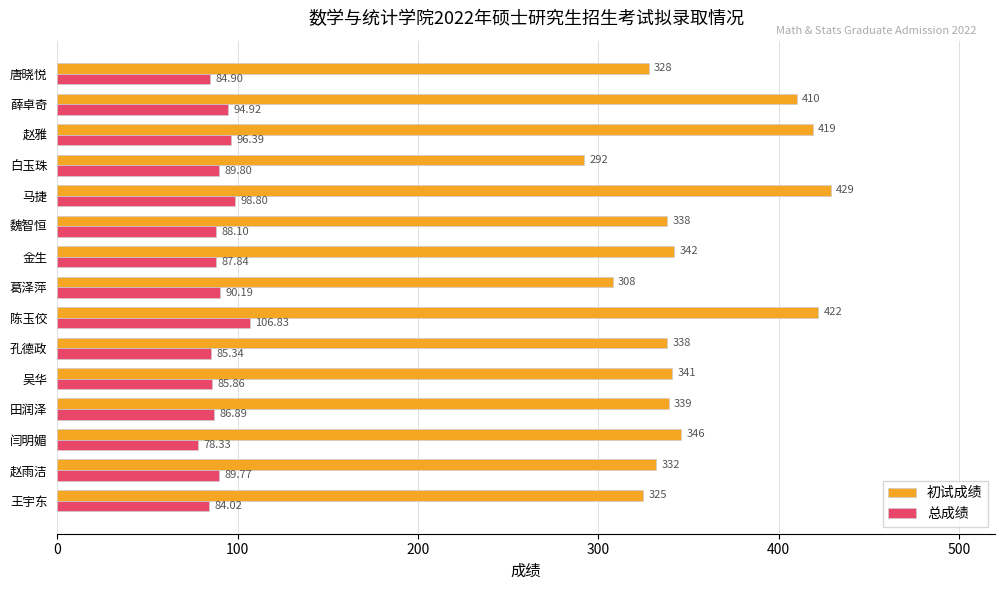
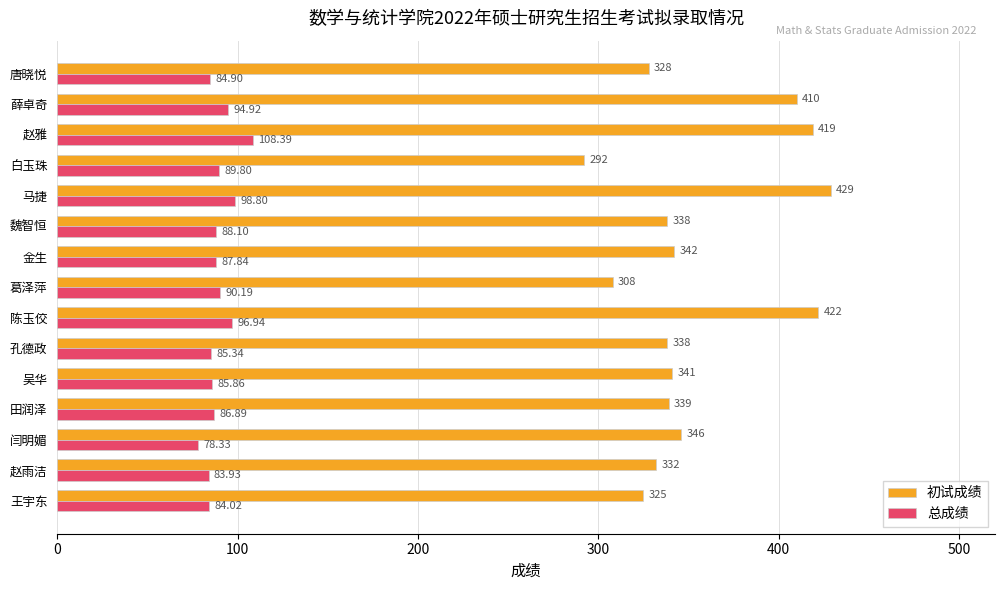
  {
    "初试成绩": {
      "唐晓悦": 328,
      "薛卓奇": 410,
      "赵雅": 419,
      "白玉珠": 292,
      "马捷": 429,
      "魏智恒": 338,
      "金生": 342,
      "葛泽萍": 308,
      "陈玉佼": 422,
      "孔德政": 338,
      "吴华": 341,
      "田润泽": 339,
      "闫明媚": 346,
      "赵雨洁": 332,
      "王宇东": 325
    },
    "总成绩": {
      "唐晓悦": 84.90,
      "薛卓奇": 94.92,
-     "赵雅": 96.39,
+     "赵雅": 108.39,
      "白玉珠": 89.80,
      "马捷": 98.80,
      "魏智恒": 88.10,
      "金生": 87.84,
      "葛泽萍": 90.19,
-     "陈玉佼": 106.83,
+     "陈玉佼": 96.94,
      "孔德政": 85.34,
      "吴华": 85.86,
      "田润泽": 86.89,
      "闫明媚": 78.33,
-     "赵雨洁": 89.77,
+     "赵雨洁": 83.93,
      "王宇东": 84.02
    }
  }
